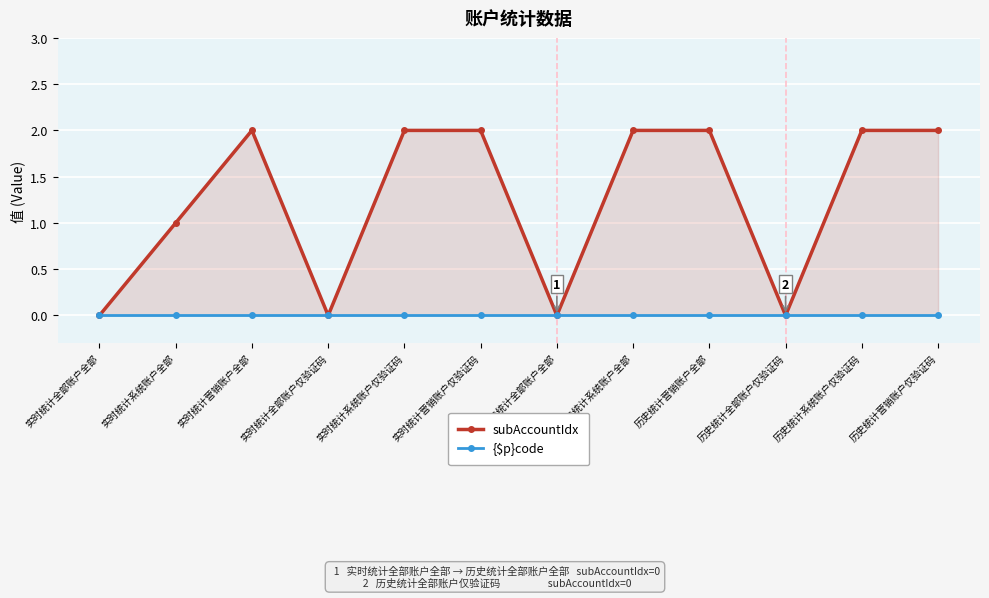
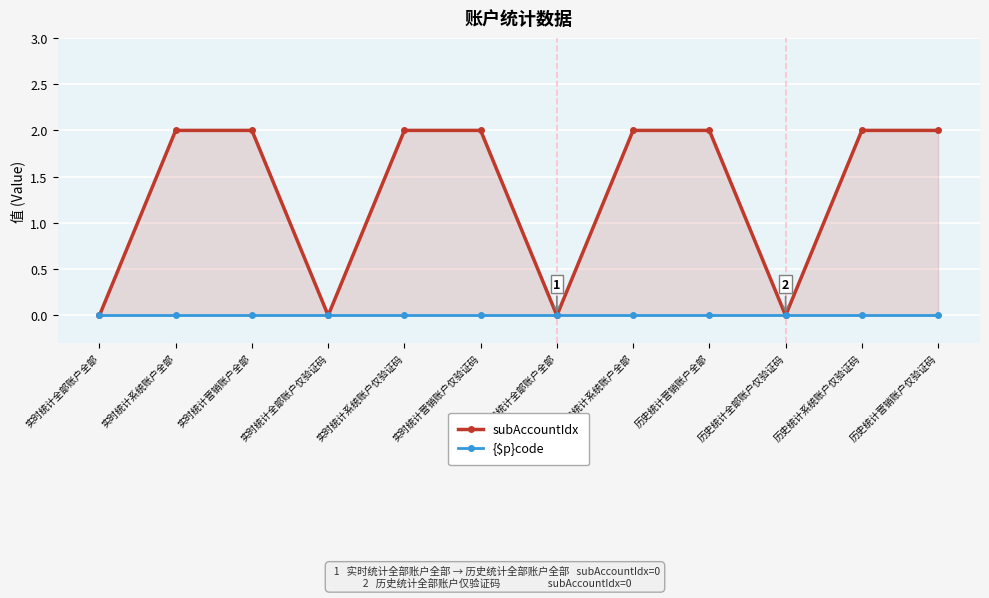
  {
    "subAccountIdx": {
-     "实时统计系统账户全部": 1,
+     "实时统计系统账户全部": 2,
      "实时统计营销账户全部": 2,
      "实时统计系统账户仅验证码": 2,
      "实时统计营销账户仅验证码": 2,
      "历史统计系统账户全部": 2,
      "历史统计营销账户全部": 2,
      "历史统计系统账户仅验证码": 2,
      "历史统计营销账户仅验证码": 2
    },
    "{$p}code": {
      "实时统计系统账户全部": 0,
      "实时统计营销账户全部": 0,
      "实时统计系统账户仅验证码": 0,
      "实时统计营销账户仅验证码": 0,
      "历史统计系统账户全部": 0,
      "历史统计营销账户全部": 0,
      "历史统计系统账户仅验证码": 0,
      "历史统计营销账户仅验证码": 0
    }
  }
